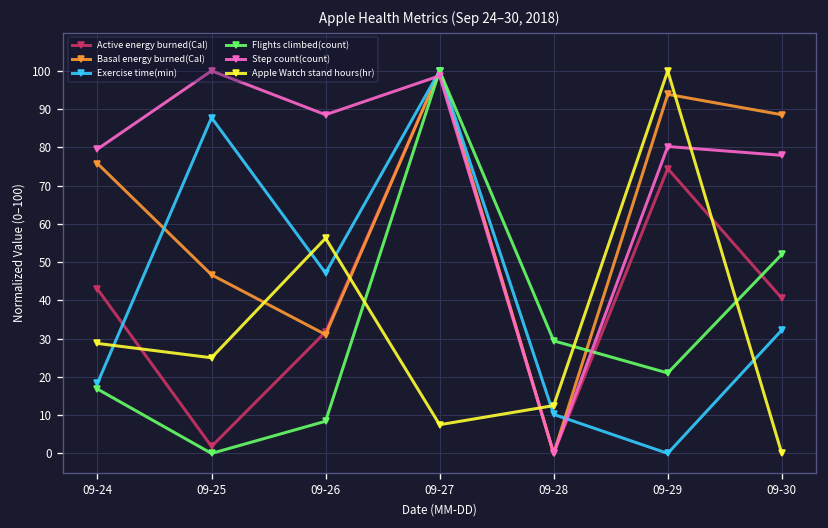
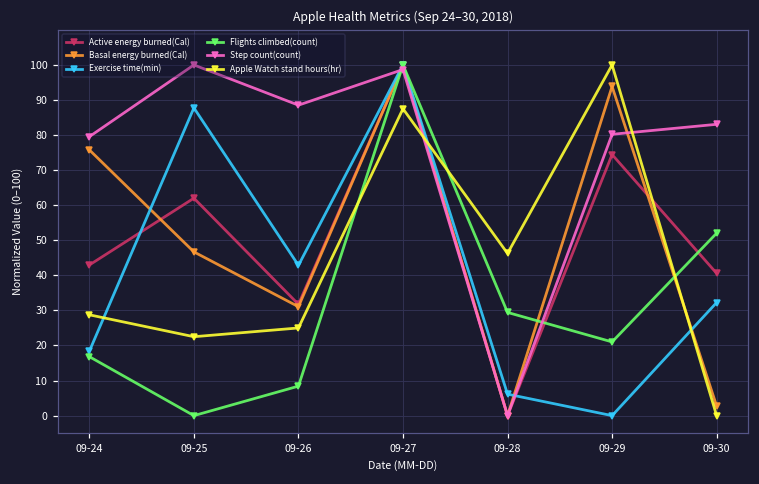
  {
    "Active energy burned(Cal)": {
      "09-24": 43,
-     "09-25": 2,
+     "09-25": 62,
      "09-29": 74,
      "09-30": 41
    },
    "Basal energy burned(Cal)": {
      "09-24": 76,
      "09-25": 47,
      "09-29": 94,
-     "09-30": 89
+     "09-30": 3
    },
    "Exercise time(min)": {
      "09-24": 18,
      "09-25": 88,
-     "09-26": 47,
-     "09-28": 10,
+     "09-26": 43,
+     "09-28": 6,
      "09-29": 0,
      "09-30": 32
    },
    "Flights climbed(count)": {
      "09-24": 17,
      "09-25": 0,
      "09-26": 8,
      "09-28": 29,
      "09-29": 21,
      "09-30": 52
    },
    "Step count(count)": {
      "09-24": 80,
      "09-26": 89,
      "09-27": 99,
      "09-29": 80,
-     "09-30": 78
+     "09-30": 83
    },
    "Apple Watch stand hours(hr)": {
      "09-24": 29,
-     "09-25": 25,
-     "09-26": 56,
-     "09-27": 7,
-     "09-28": 13,
+     "09-25": 23,
+     "09-26": 25,
+     "09-27": 88,
+     "09-28": 46,
      "09-29": 100,
      "09-30": 0
    }
  }
